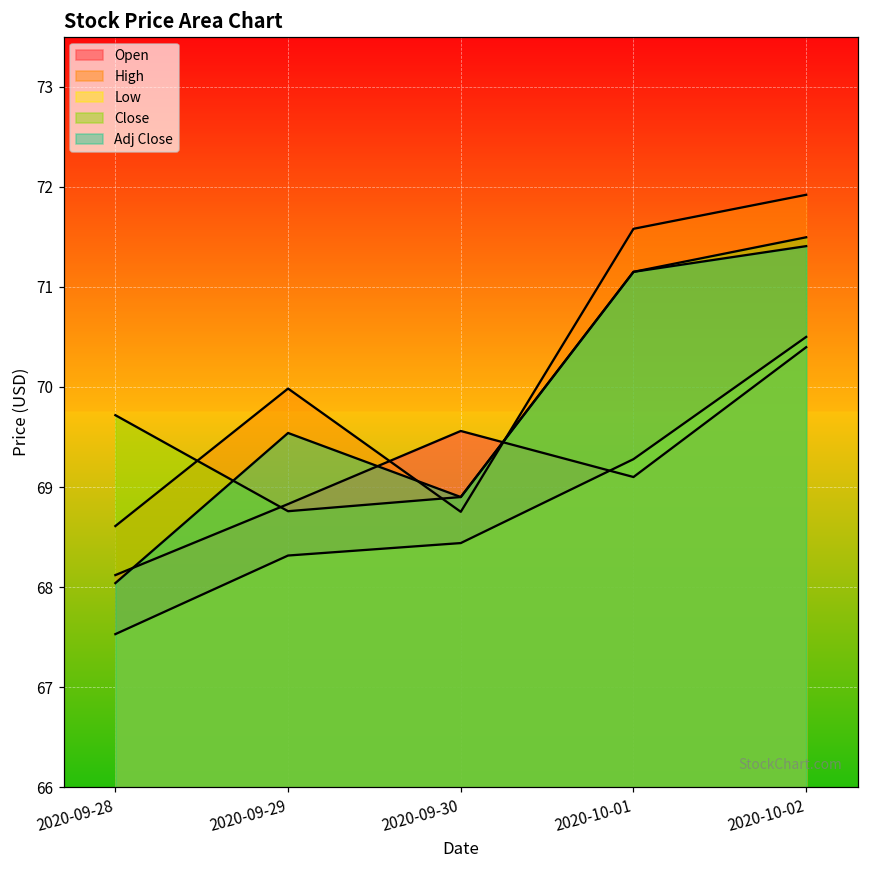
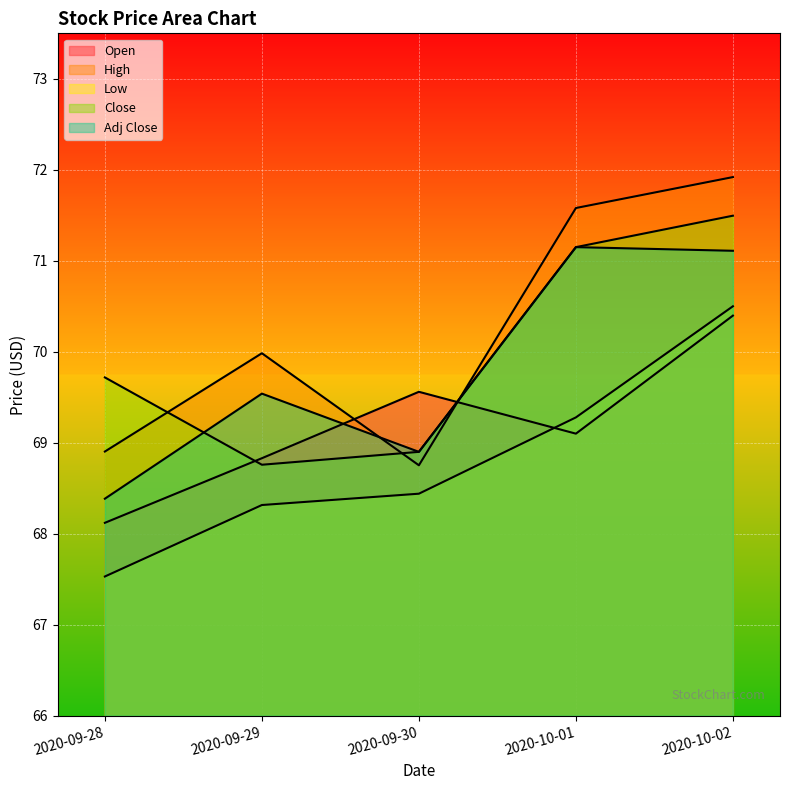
  {
    "Open": {
      "2020-09-28": 68.1,
      "2020-09-29": 68.8,
      "2020-09-30": 69.6,
      "2020-10-01": 69.1,
      "2020-10-02": 70.4
    },
    "High": {
-     "2020-09-28": 68.6,
+     "2020-09-28": 68.9,
      "2020-09-29": 70.0,
      "2020-09-30": 68.8,
      "2020-10-01": 71.6,
      "2020-10-02": 71.9
    },
    "Low": {
      "2020-09-28": 67.5,
      "2020-09-29": 68.3,
      "2020-09-30": 68.4,
      "2020-10-01": 69.3,
      "2020-10-02": 70.5
    },
    "Close": {
      "2020-09-28": 69.7,
      "2020-09-29": 68.8,
      "2020-10-02": 71.5
    },
    "Adj Close": {
-     "2020-09-28": 68.0,
+     "2020-09-28": 68.4,
      "2020-09-29": 69.5,
-     "2020-10-02": 71.4
+     "2020-10-02": 71.1
    }
  }
